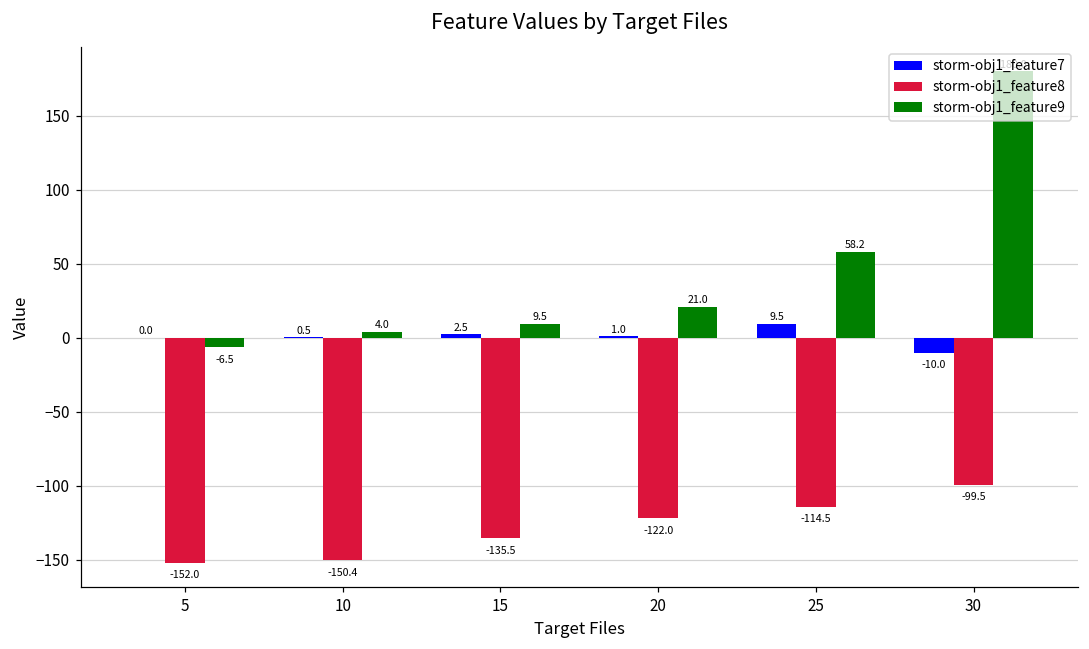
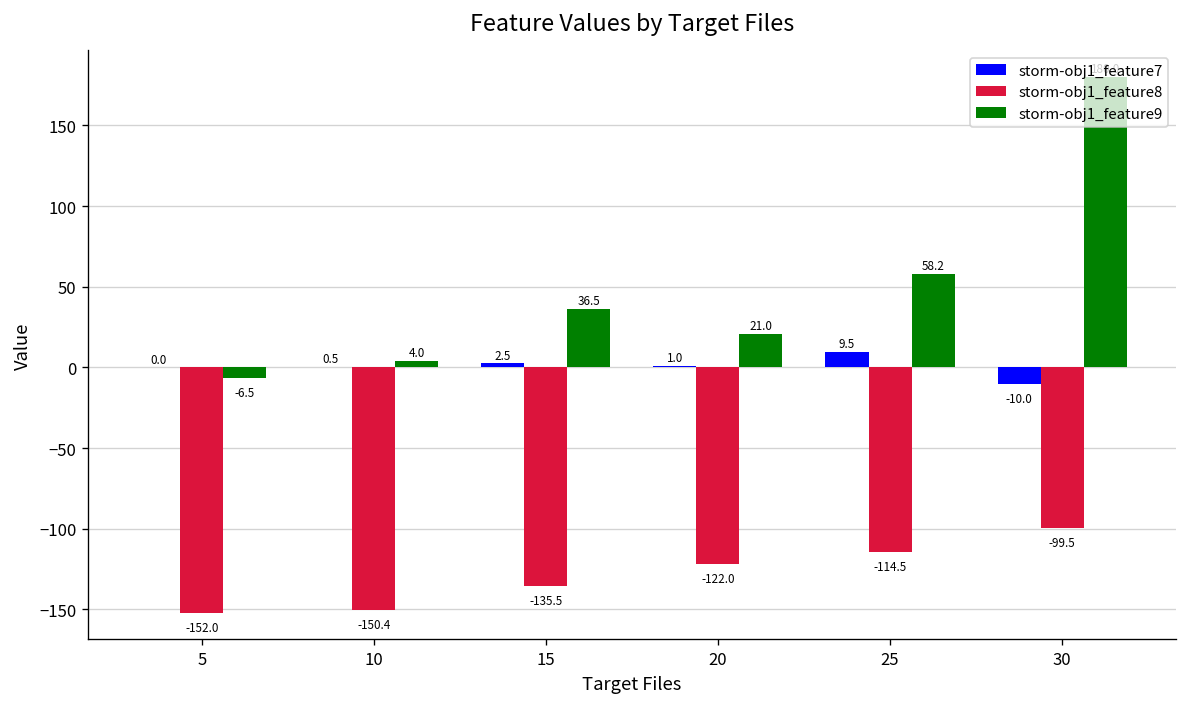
  {
    "storm-obj1_feature7": {
      "5": 0.0,
      "10": 0.5,
      "15": 2.5,
      "20": 1.0,
      "25": 9.5,
      "30": -10.0
    },
    "storm-obj1_feature8": {
      "5": -152.0,
      "10": -150.4,
      "15": -135.5,
      "20": -122.0,
      "25": -114.5,
      "30": -99.5
    },
    "storm-obj1_feature9": {
      "5": -6.5,
      "10": 4.0,
-     "15": 9.5,
+     "15": 36.5,
      "20": 21.0,
      "25": 58.2
    }
  }
